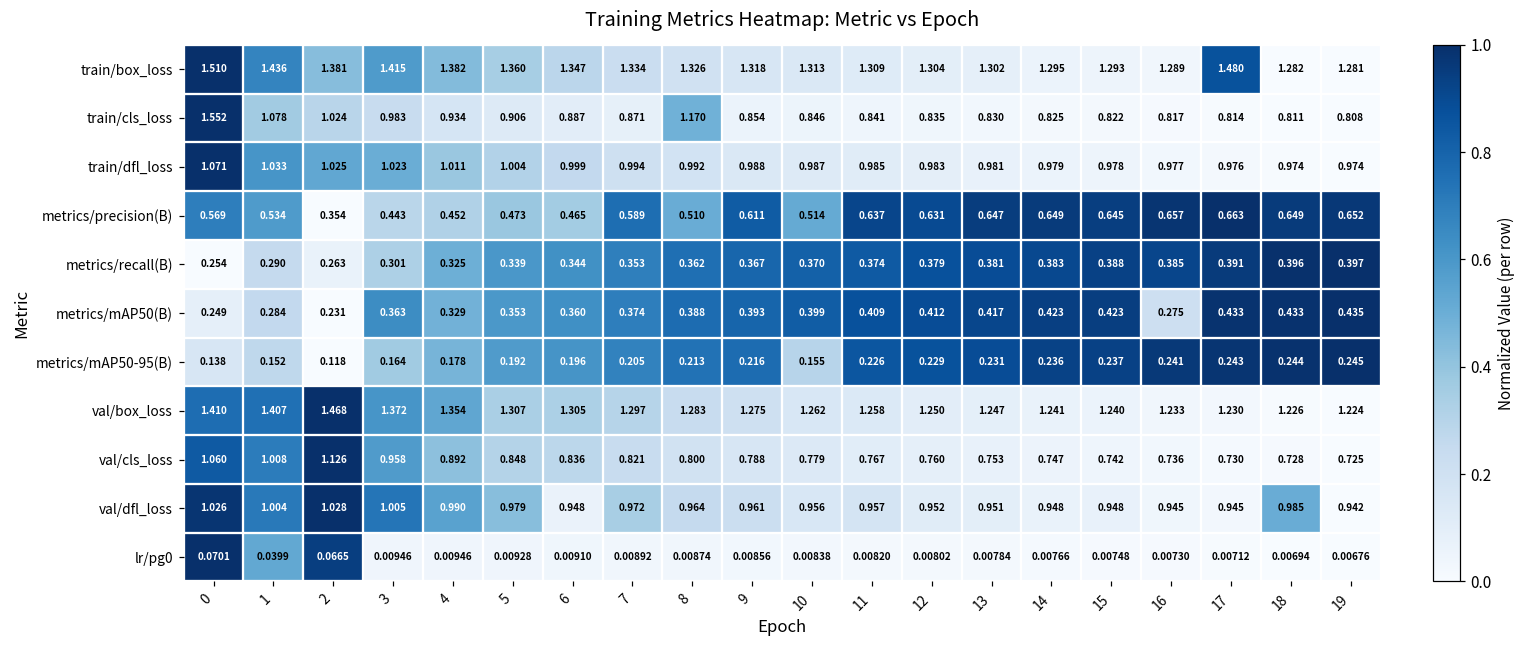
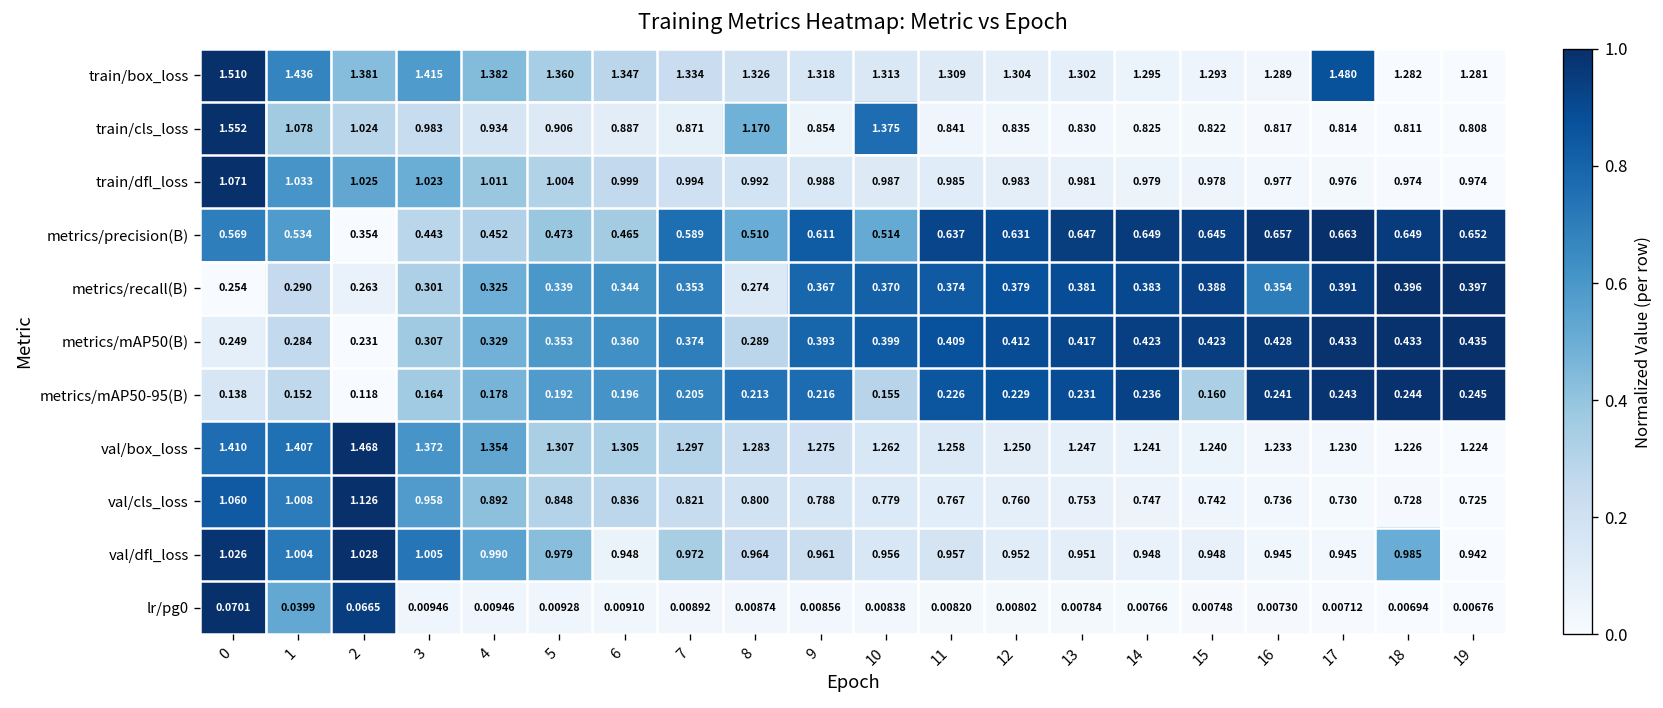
  {
    "train/cls_loss": {
      "0": 1.552,
      "1": 1.078,
      "2": 1.024,
      "3": 0.983,
      "4": 0.934,
      "5": 0.906,
      "6": 0.887,
      "7": 0.871,
      "8": 1.170,
      "9": 0.854,
-     "10": 0.846,
+     "10": 1.375,
      "11": 0.841,
      "12": 0.835,
      "13": 0.830,
      "14": 0.825,
      "15": 0.822,
      "16": 0.817,
      "17": 0.814,
      "18": 0.811,
      "19": 0.808
    },
    "metrics/recall(B)": {
      "0": 0.254,
      "1": 0.290,
      "2": 0.263,
      "3": 0.301,
      "4": 0.325,
      "5": 0.339,
      "6": 0.344,
      "7": 0.353,
-     "8": 0.362,
+     "8": 0.274,
      "9": 0.367,
      "10": 0.370,
      "11": 0.374,
      "12": 0.379,
      "13": 0.381,
      "14": 0.383,
      "15": 0.388,
-     "16": 0.385,
+     "16": 0.354,
      "17": 0.391,
      "18": 0.396,
      "19": 0.397
    },
    "metrics/mAP50(B)": {
      "0": 0.249,
      "1": 0.284,
      "2": 0.231,
-     "3": 0.363,
+     "3": 0.307,
      "4": 0.329,
      "5": 0.353,
      "6": 0.360,
      "7": 0.374,
-     "8": 0.388,
+     "8": 0.289,
      "9": 0.393,
      "10": 0.399,
      "11": 0.409,
      "12": 0.412,
      "13": 0.417,
      "14": 0.423,
      "15": 0.423,
-     "16": 0.275,
+     "16": 0.428,
      "17": 0.433,
      "18": 0.433,
      "19": 0.435
    },
    "metrics/mAP50-95(B)": {
      "0": 0.138,
      "1": 0.152,
      "2": 0.118,
      "3": 0.164,
      "4": 0.178,
      "5": 0.192,
      "6": 0.196,
      "7": 0.205,
      "8": 0.213,
      "9": 0.216,
      "10": 0.155,
      "11": 0.226,
      "12": 0.229,
      "13": 0.231,
      "14": 0.236,
-     "15": 0.237,
+     "15": 0.160,
      "16": 0.241,
      "17": 0.243,
      "18": 0.244,
      "19": 0.245
    }
  }
